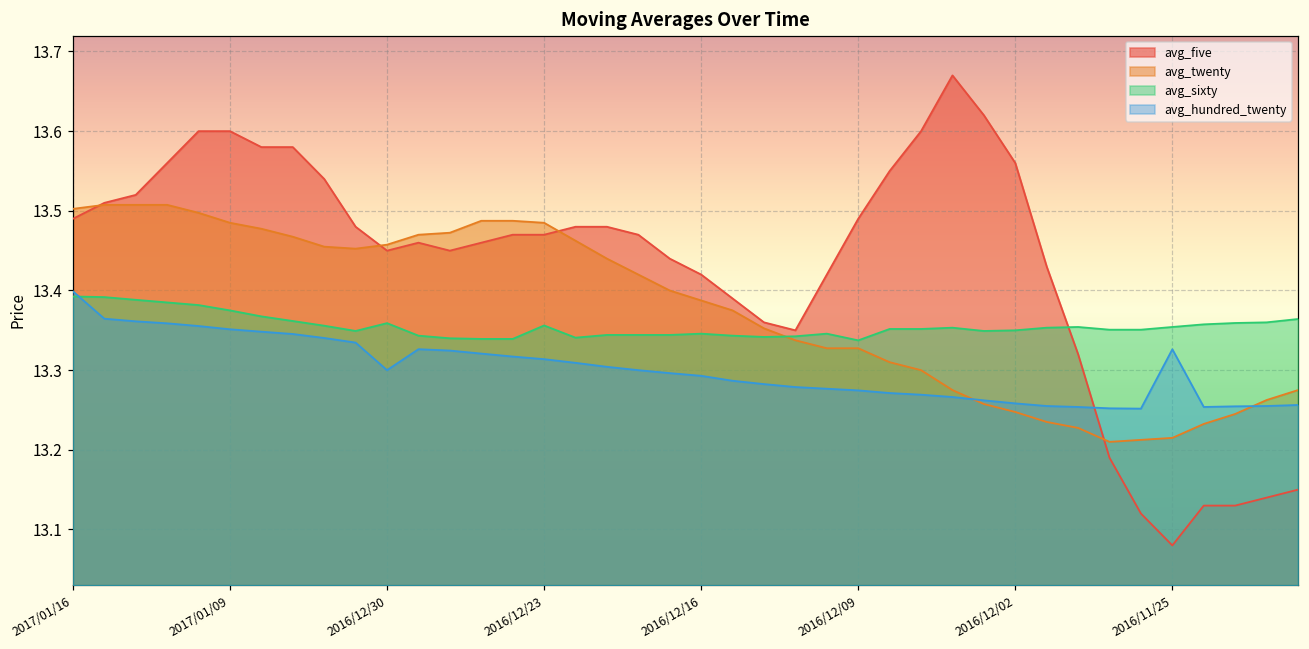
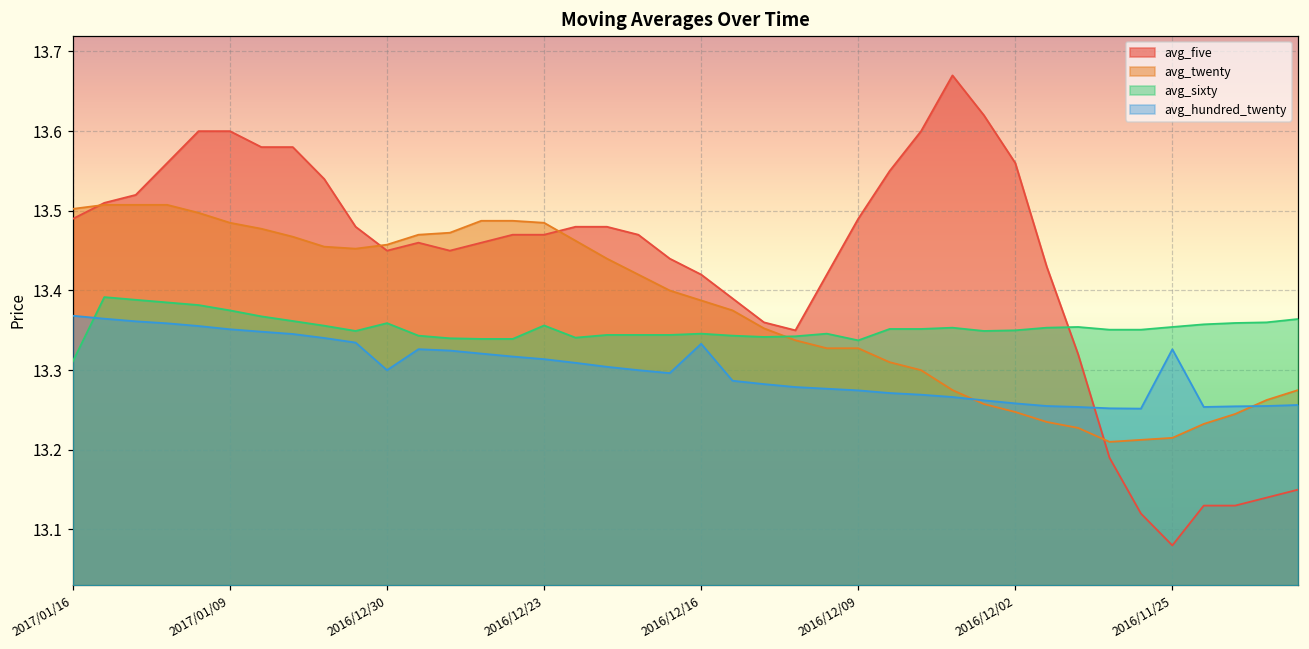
  {
    "avg_sixty": {
-     "2017/01/16": 13.39,
+     "2017/01/16": 13.31,
      "2017/01/09": 13.38,
      "2016/12/30": 13.36,
      "2016/12/23": 13.36,
      "2016/12/16": 13.35,
      "2016/12/09": 13.34,
      "2016/12/02": 13.35,
      "2016/11/25": 13.35
    },
    "avg_hundred_twenty": {
-     "2017/01/16": 13.40,
+     "2017/01/16": 13.37,
      "2017/01/09": 13.35,
      "2016/12/30": 13.30,
      "2016/12/23": 13.31,
-     "2016/12/16": 13.29,
+     "2016/12/16": 13.33,
      "2016/12/09": 13.27,
      "2016/12/02": 13.26,
      "2016/11/25": 13.33
    }
  }
